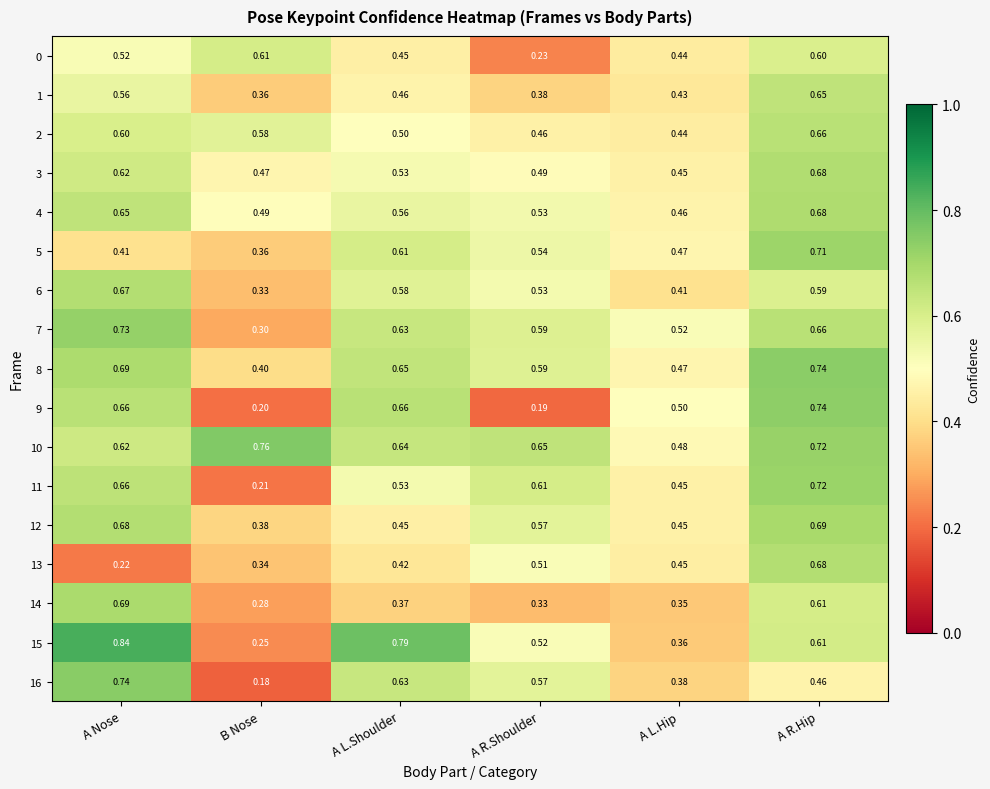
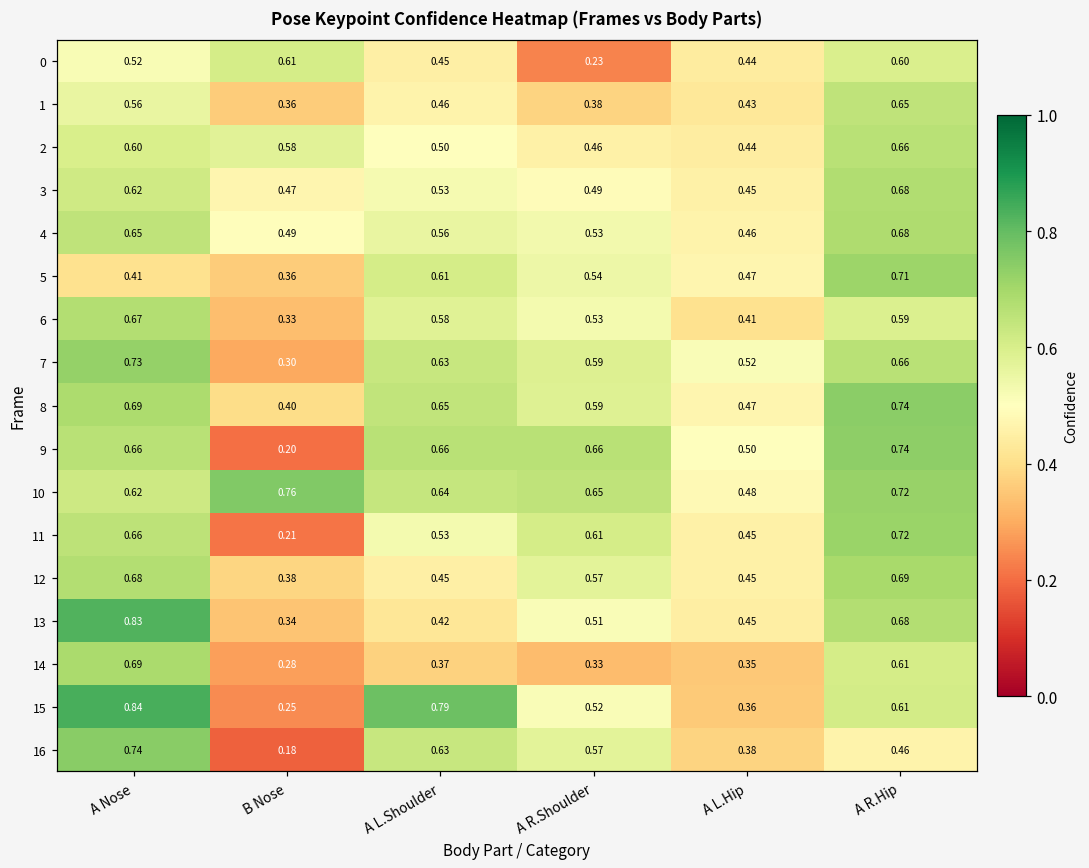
  {
    "0": {
      "A Nose": 0.52,
      "B Nose": 0.61,
      "A L.Shoulder": 0.45,
      "A R.Shoulder": 0.23,
      "A L.Hip": 0.44,
      "A R.Hip": 0.60
    },
    "1": {
      "A Nose": 0.56,
      "B Nose": 0.36,
      "A L.Shoulder": 0.46,
      "A R.Shoulder": 0.38,
      "A L.Hip": 0.43,
      "A R.Hip": 0.65
    },
    "2": {
      "A Nose": 0.60,
      "B Nose": 0.58,
      "A L.Shoulder": 0.50,
      "A R.Shoulder": 0.46,
      "A L.Hip": 0.44,
      "A R.Hip": 0.66
    },
    "3": {
      "A Nose": 0.62,
      "B Nose": 0.47,
      "A L.Shoulder": 0.53,
      "A R.Shoulder": 0.49,
      "A L.Hip": 0.45,
      "A R.Hip": 0.68
    },
    "4": {
      "A Nose": 0.65,
      "B Nose": 0.49,
      "A L.Shoulder": 0.56,
      "A R.Shoulder": 0.53,
      "A L.Hip": 0.46,
      "A R.Hip": 0.68
    },
    "5": {
      "A Nose": 0.41,
      "B Nose": 0.36,
      "A L.Shoulder": 0.61,
      "A R.Shoulder": 0.54,
      "A L.Hip": 0.47,
      "A R.Hip": 0.71
    },
    "6": {
      "A Nose": 0.67,
      "B Nose": 0.33,
      "A L.Shoulder": 0.58,
      "A R.Shoulder": 0.53,
      "A L.Hip": 0.41,
      "A R.Hip": 0.59
    },
    "7": {
      "A Nose": 0.73,
      "B Nose": 0.30,
      "A L.Shoulder": 0.63,
      "A R.Shoulder": 0.59,
      "A L.Hip": 0.52,
      "A R.Hip": 0.66
    },
    "8": {
      "A Nose": 0.69,
      "B Nose": 0.40,
      "A L.Shoulder": 0.65,
      "A R.Shoulder": 0.59,
      "A L.Hip": 0.47,
      "A R.Hip": 0.74
    },
    "9": {
      "A Nose": 0.66,
      "B Nose": 0.20,
      "A L.Shoulder": 0.66,
-     "A R.Shoulder": 0.19,
+     "A R.Shoulder": 0.66,
      "A L.Hip": 0.50,
      "A R.Hip": 0.74
    },
    "10": {
      "A Nose": 0.62,
      "B Nose": 0.76,
      "A L.Shoulder": 0.64,
      "A R.Shoulder": 0.65,
      "A L.Hip": 0.48,
      "A R.Hip": 0.72
    },
    "11": {
      "A Nose": 0.66,
      "B Nose": 0.21,
      "A L.Shoulder": 0.53,
      "A R.Shoulder": 0.61,
      "A L.Hip": 0.45,
      "A R.Hip": 0.72
    },
    "12": {
      "A Nose": 0.68,
      "B Nose": 0.38,
      "A L.Shoulder": 0.45,
      "A R.Shoulder": 0.57,
      "A L.Hip": 0.45,
      "A R.Hip": 0.69
    },
    "13": {
-     "A Nose": 0.22,
+     "A Nose": 0.83,
      "B Nose": 0.34,
      "A L.Shoulder": 0.42,
      "A R.Shoulder": 0.51,
      "A L.Hip": 0.45,
      "A R.Hip": 0.68
    },
    "14": {
      "A Nose": 0.69,
      "B Nose": 0.28,
      "A L.Shoulder": 0.37,
      "A R.Shoulder": 0.33,
      "A L.Hip": 0.35,
      "A R.Hip": 0.61
    },
    "15": {
      "A Nose": 0.84,
      "B Nose": 0.25,
      "A L.Shoulder": 0.79,
      "A R.Shoulder": 0.52,
      "A L.Hip": 0.36,
      "A R.Hip": 0.61
    },
    "16": {
      "A Nose": 0.74,
      "B Nose": 0.18,
      "A L.Shoulder": 0.63,
      "A R.Shoulder": 0.57,
      "A L.Hip": 0.38,
      "A R.Hip": 0.46
    }
  }
